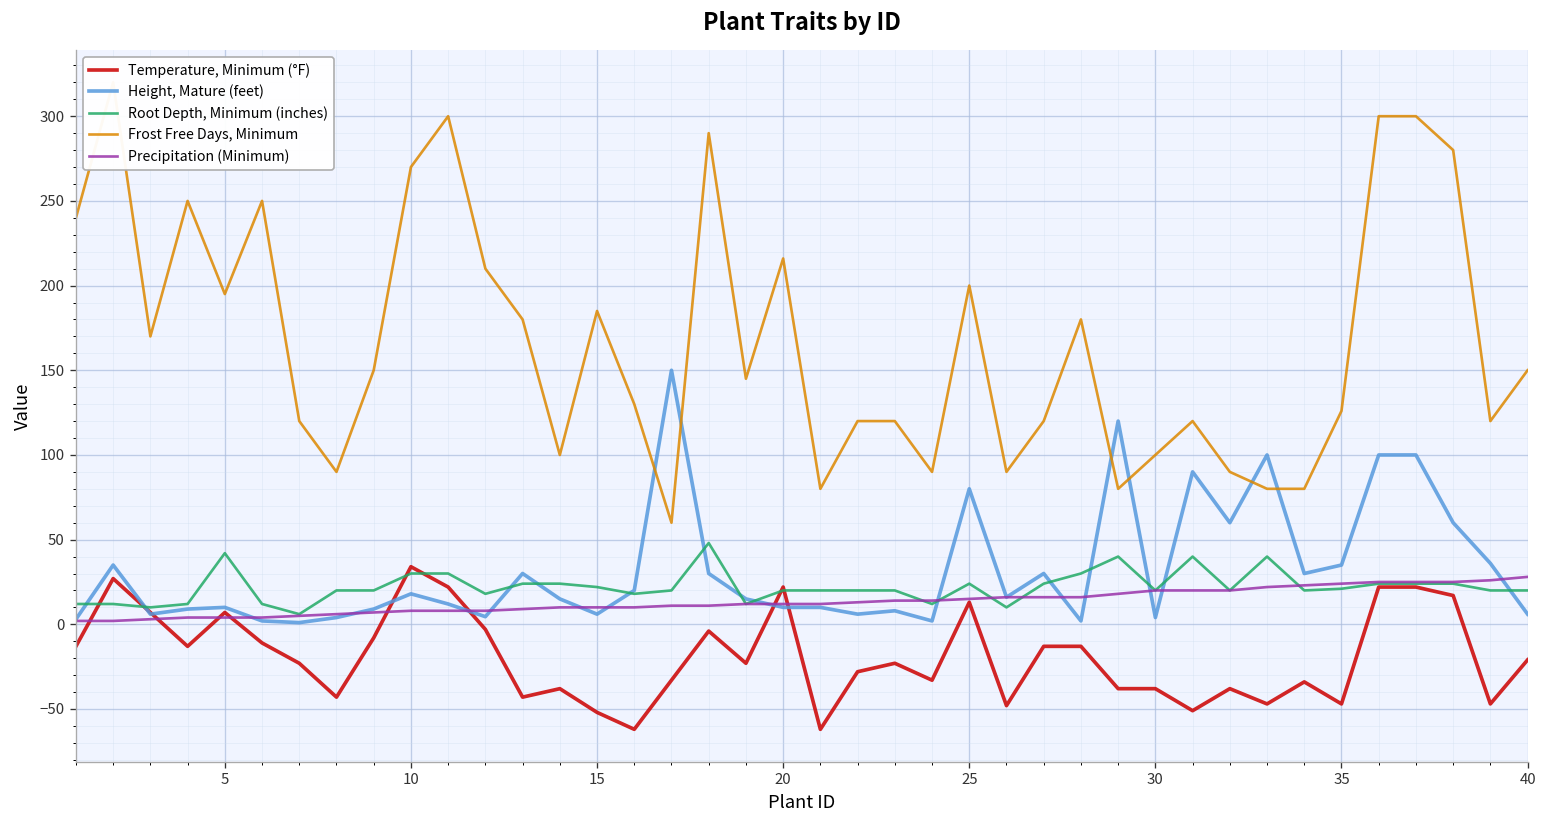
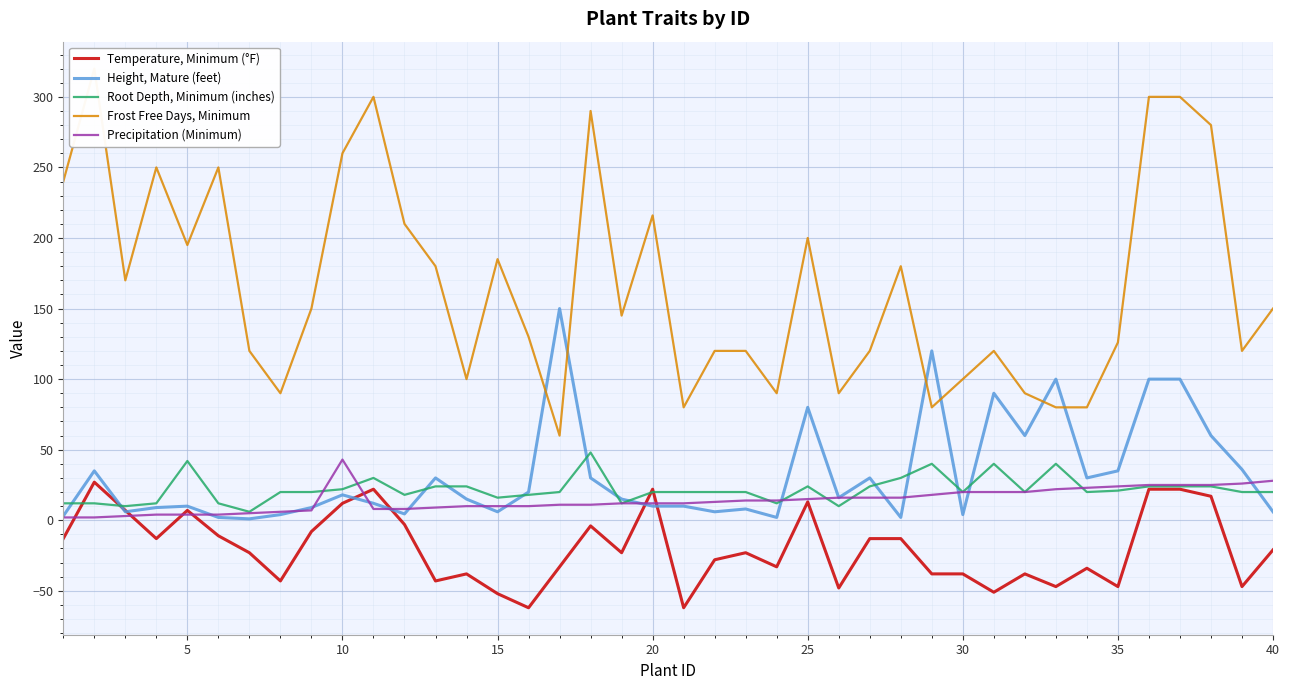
  {
    "Temperature, Minimum (°F)": {
      "5": 7,
-     "10": 34,
+     "10": 12,
      "15": -52,
      "20": 22,
      "25": 13,
      "30": -38,
      "35": -47,
      "40": -21
    },
    "Height, Mature (feet)": {
      "5": 10,
      "10": 18,
      "15": 6,
      "20": 10,
      "25": 80,
      "30": 4,
      "35": 35,
      "40": 6
    },
    "Root Depth, Minimum (inches)": {
      "5": 42,
-     "10": 30,
-     "15": 22,
+     "10": 22,
+     "15": 16,
      "20": 20,
      "25": 24,
      "35": 21,
      "40": 20
    },
    "Frost Free Days, Minimum": {
      "5": 195,
-     "10": 270,
+     "10": 260,
      "15": 185,
      "20": 216,
      "25": 200,
      "30": 100,
      "35": 126,
      "40": 150
    },
    "Precipitation (Minimum)": {
      "5": 4,
-     "10": 8,
+     "10": 43,
      "15": 10,
      "20": 12,
      "25": 15,
      "35": 24,
      "40": 28
    }
  }
